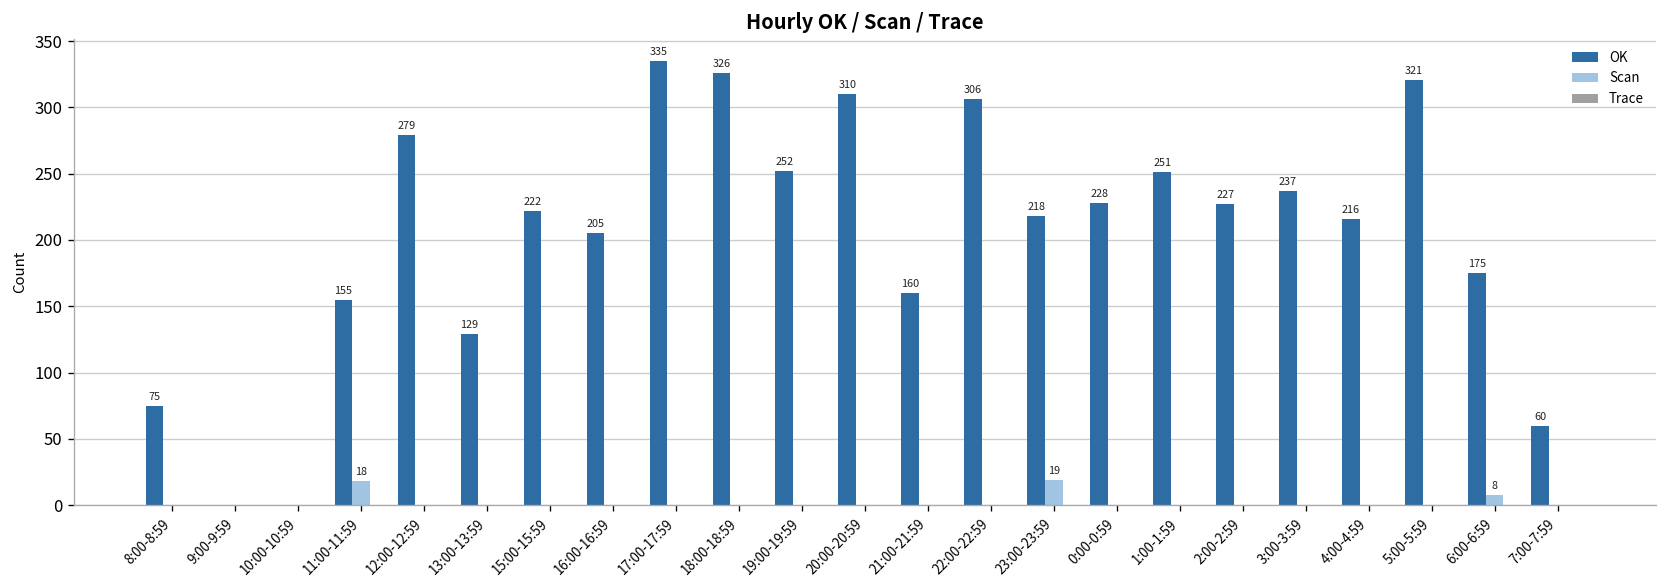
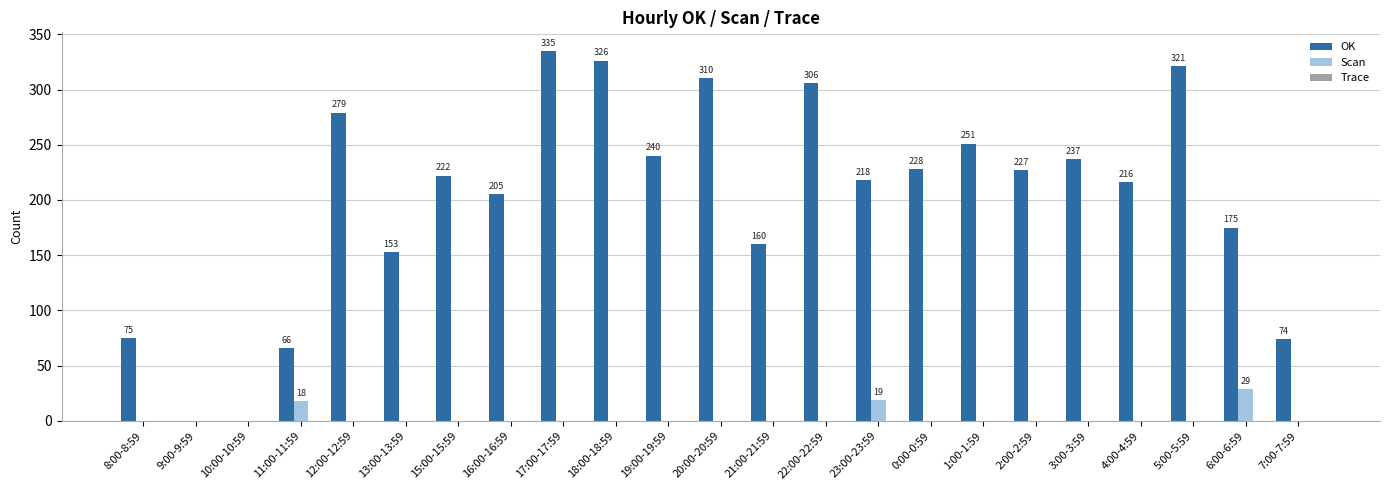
  {
    "OK": {
      "8:00-8:59": 75,
-     "11:00-11:59": 155,
+     "11:00-11:59": 66,
      "12:00-12:59": 279,
-     "13:00-13:59": 129,
+     "13:00-13:59": 153,
      "15:00-15:59": 222,
      "16:00-16:59": 205,
      "17:00-17:59": 335,
      "18:00-18:59": 326,
-     "19:00-19:59": 252,
+     "19:00-19:59": 240,
      "20:00-20:59": 310,
      "21:00-21:59": 160,
      "22:00-22:59": 306,
      "23:00-23:59": 218,
      "0:00-0:59": 228,
      "1:00-1:59": 251,
      "2:00-2:59": 227,
      "3:00-3:59": 237,
      "4:00-4:59": 216,
      "5:00-5:59": 321,
      "6:00-6:59": 175,
-     "7:00-7:59": 60
+     "7:00-7:59": 74
    },
    "Scan": {
      "11:00-11:59": 18,
      "23:00-23:59": 19,
-     "6:00-6:59": 8
+     "6:00-6:59": 29
    },
    "Trace": {
      "8:00-8:59": 0,
      "9:00-9:59": 0,
      "10:00-10:59": 0,
      "11:00-11:59": 0,
      "12:00-12:59": 0,
      "13:00-13:59": 0,
      "15:00-15:59": 0,
      "16:00-16:59": 0,
      "17:00-17:59": 0,
      "18:00-18:59": 0,
      "19:00-19:59": 0,
      "20:00-20:59": 0,
      "21:00-21:59": 0,
      "22:00-22:59": 0,
      "23:00-23:59": 0,
      "0:00-0:59": 0,
      "1:00-1:59": 0,
      "2:00-2:59": 0,
      "3:00-3:59": 0,
      "4:00-4:59": 0,
      "5:00-5:59": 0,
      "6:00-6:59": 0,
      "7:00-7:59": 0
    }
  }
